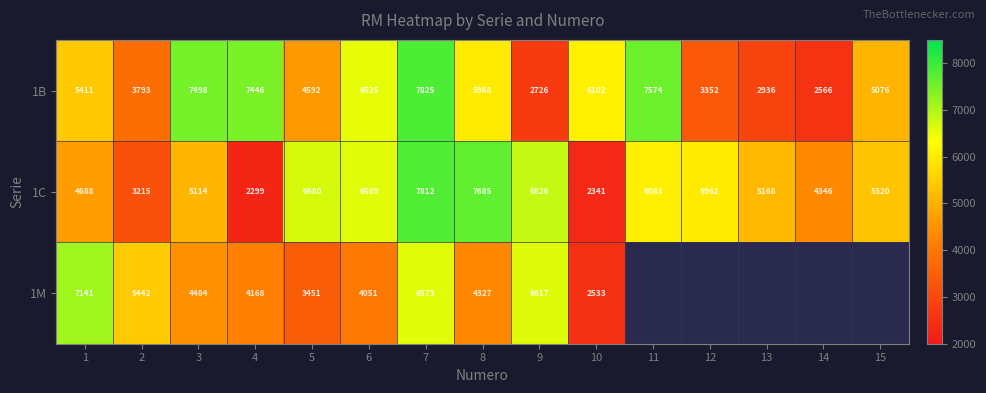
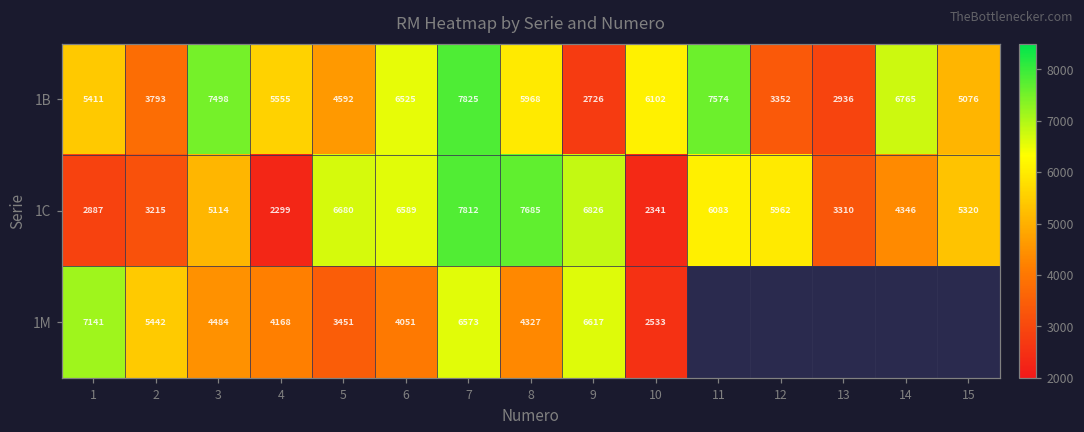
  {
    "1B": {
      "1": 5411,
      "2": 3793,
      "3": 7498,
-     "4": 7446,
+     "4": 5555,
      "5": 4592,
      "6": 6525,
      "7": 7825,
      "8": 5968,
      "9": 2726,
      "10": 6102,
      "11": 7574,
      "12": 3352,
      "13": 2936,
-     "14": 2566,
+     "14": 6765,
      "15": 5076
    },
    "1C": {
-     "1": 4688,
+     "1": 2887,
      "2": 3215,
      "3": 5114,
      "4": 2299,
      "5": 6680,
      "6": 6589,
      "7": 7812,
      "8": 7685,
      "9": 6826,
      "10": 2341,
      "11": 6083,
      "12": 5962,
-     "13": 5168,
+     "13": 3310,
      "14": 4346,
      "15": 5320
    },
    "1M": {
      "1": 7141,
      "2": 5442,
      "3": 4484,
      "4": 4168,
      "5": 3451,
      "6": 4051,
      "7": 6573,
      "8": 4327,
      "9": 6617,
      "10": 2533
    }
  }
